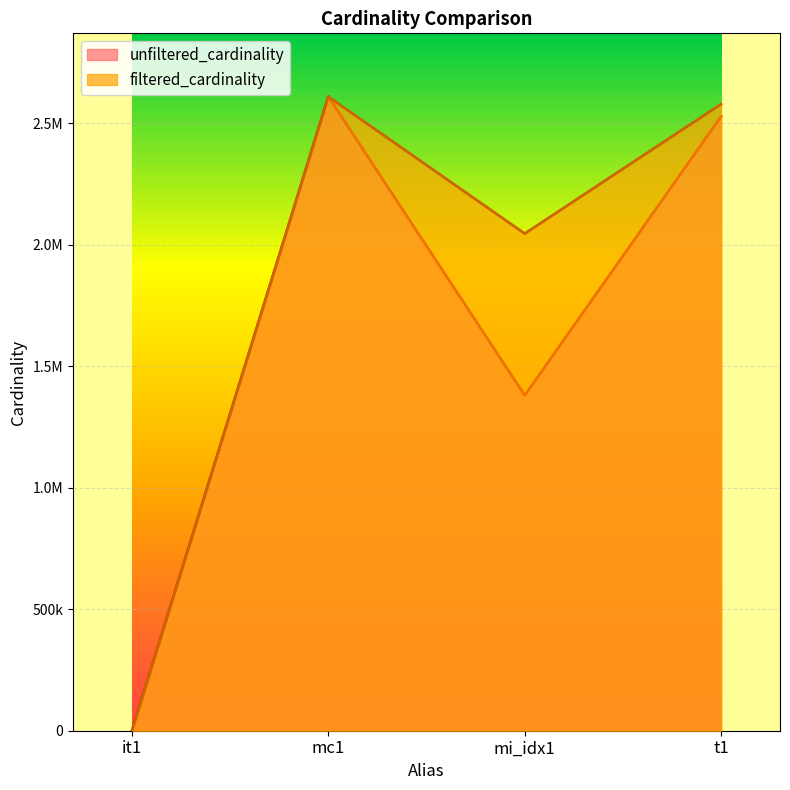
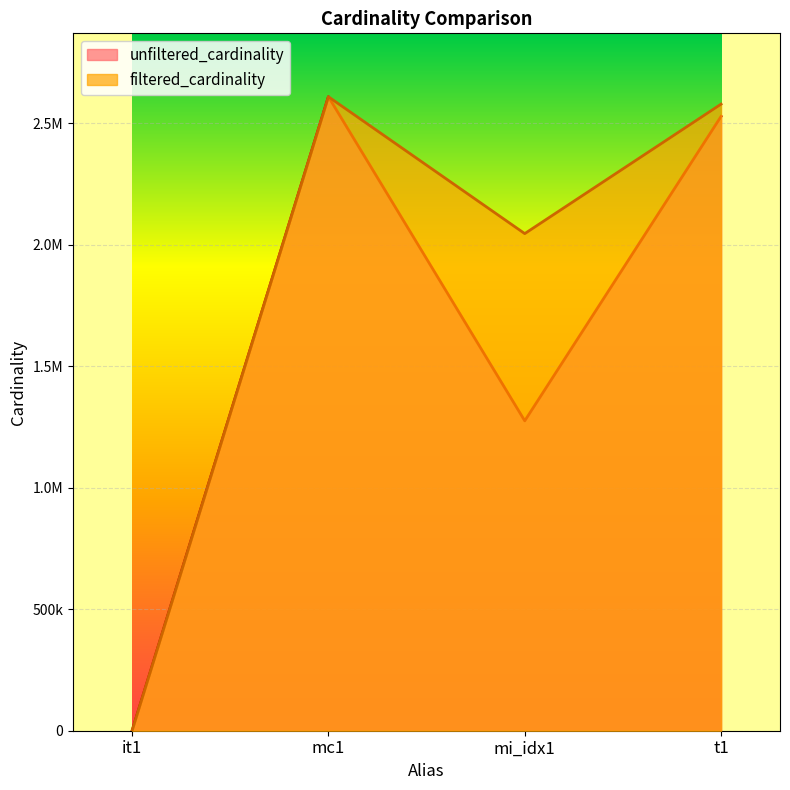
  {
    "unfiltered_cardinality": {
-     "mi_idx1": 1380000,
+     "mi_idx1": 1280000,
      "t1": 2530000
    },
    "filtered_cardinality": {
      "mi_idx1": 2050000,
      "t1": 2580000
    }
  }
